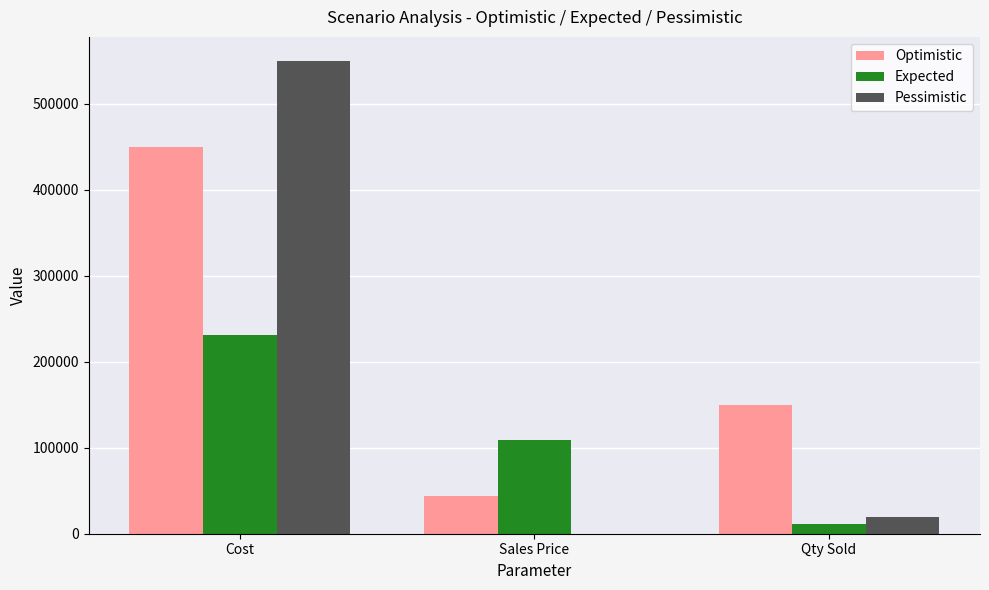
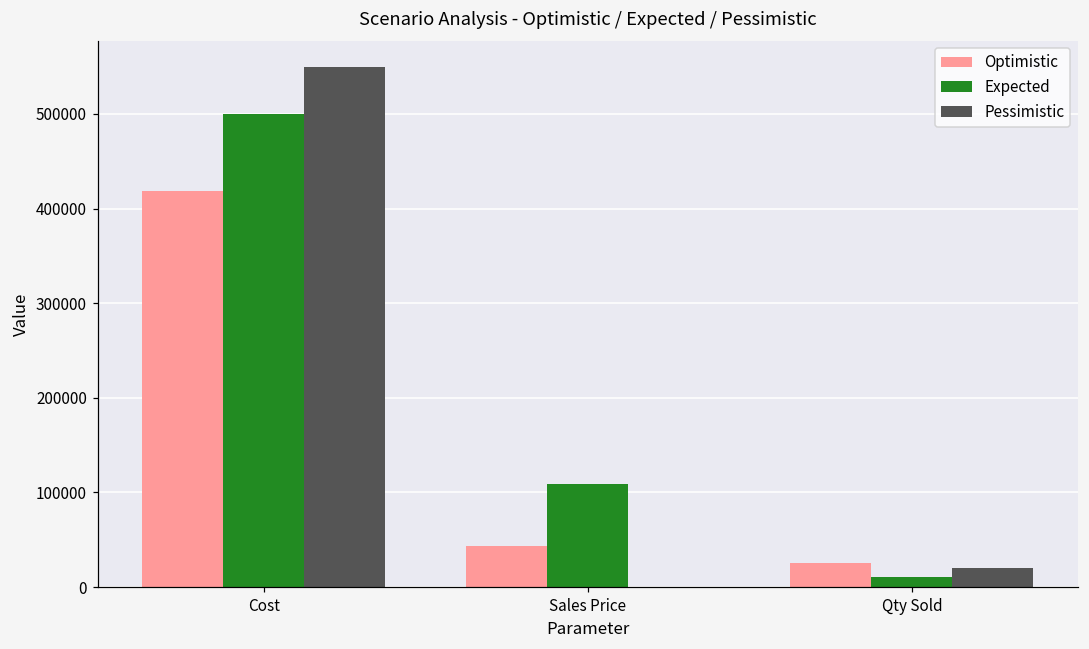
  {
    "Optimistic": {
-     "Cost": 450000,
+     "Cost": 420000,
      "Sales Price": 40000,
-     "Qty Sold": 150000
+     "Qty Sold": 30000
    },
    "Expected": {
-     "Cost": 230000,
+     "Cost": 500000,
      "Sales Price": 110000,
      "Qty Sold": 10000
    },
    "Pessimistic": {
      "Cost": 550000,
      "Qty Sold": 20000
    }
  }
